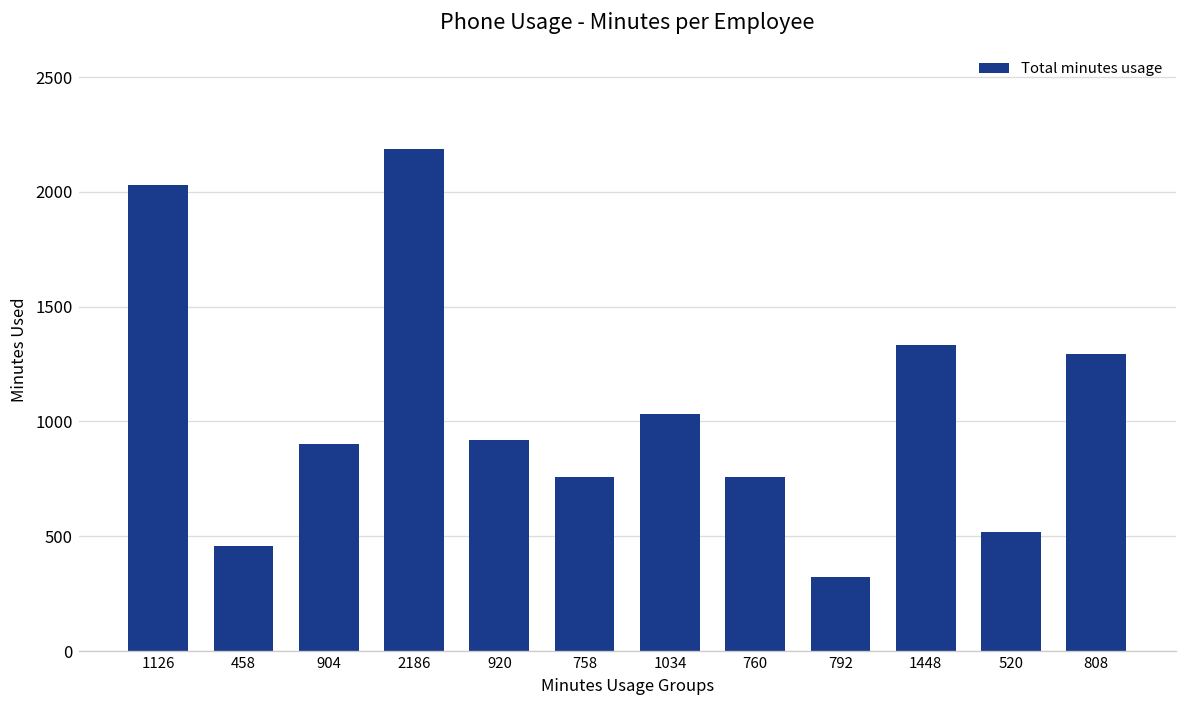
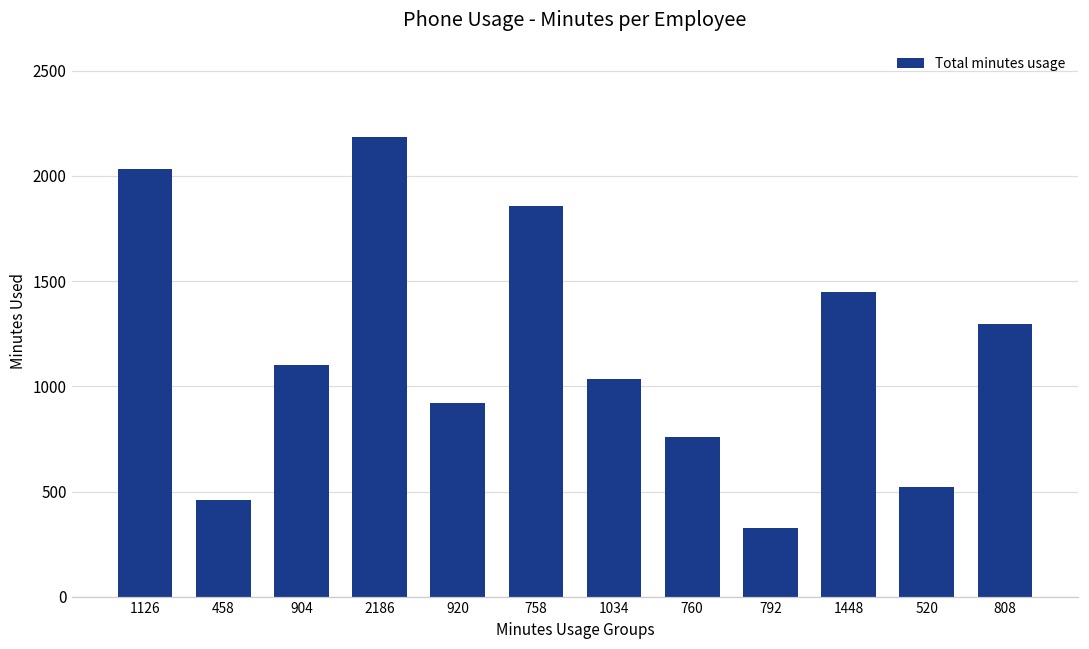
  {
    "1126": 2030,
    "458": 460,
-   "904": 900,
+   "904": 1100,
    "2186": 2190,
    "920": 920,
-   "758": 760,
+   "758": 1860,
    "1034": 1030,
    "760": 760,
    "792": 320,
-   "1448": 1330,
+   "1448": 1450,
    "520": 520,
    "808": 1300
  }
